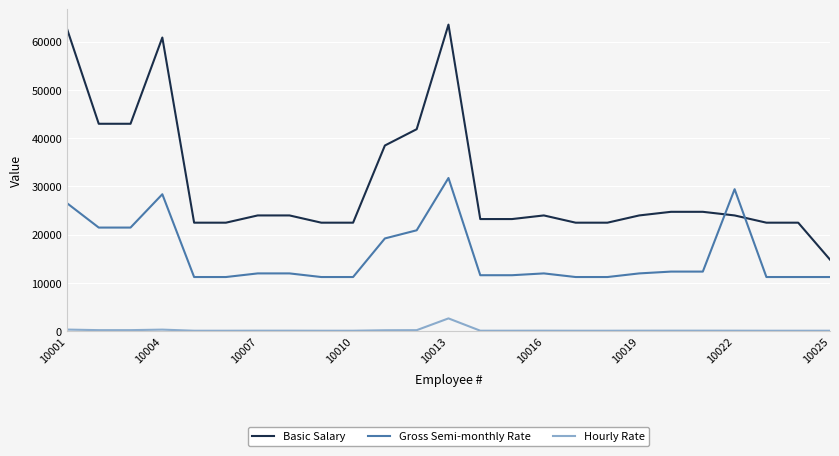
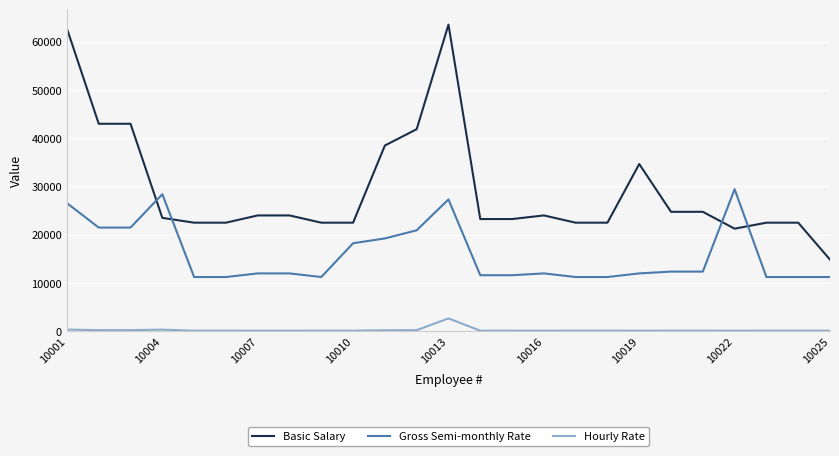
  {
    "Basic Salary": {
      "10001": 63000,
-     "10004": 61000,
+     "10004": 23000,
      "10007": 24000,
      "10010": 23000,
      "10013": 64000,
      "10016": 24000,
-     "10019": 24000,
-     "10022": 24000,
+     "10019": 35000,
+     "10022": 21000,
      "10025": 15000
    },
    "Gross Semi-monthly Rate": {
      "10001": 27000,
      "10004": 28000,
      "10007": 12000,
-     "10010": 11000,
-     "10013": 32000,
+     "10010": 18000,
+     "10013": 27000,
      "10016": 12000,
      "10019": 12000,
      "10022": 29000,
      "10025": 11000
    },
    "Hourly Rate": {
      "10001": 0,
      "10004": 0,
      "10007": 0,
      "10010": 0,
      "10013": 3000,
      "10016": 0,
      "10019": 0,
      "10022": 0,
      "10025": 0
    }
  }
